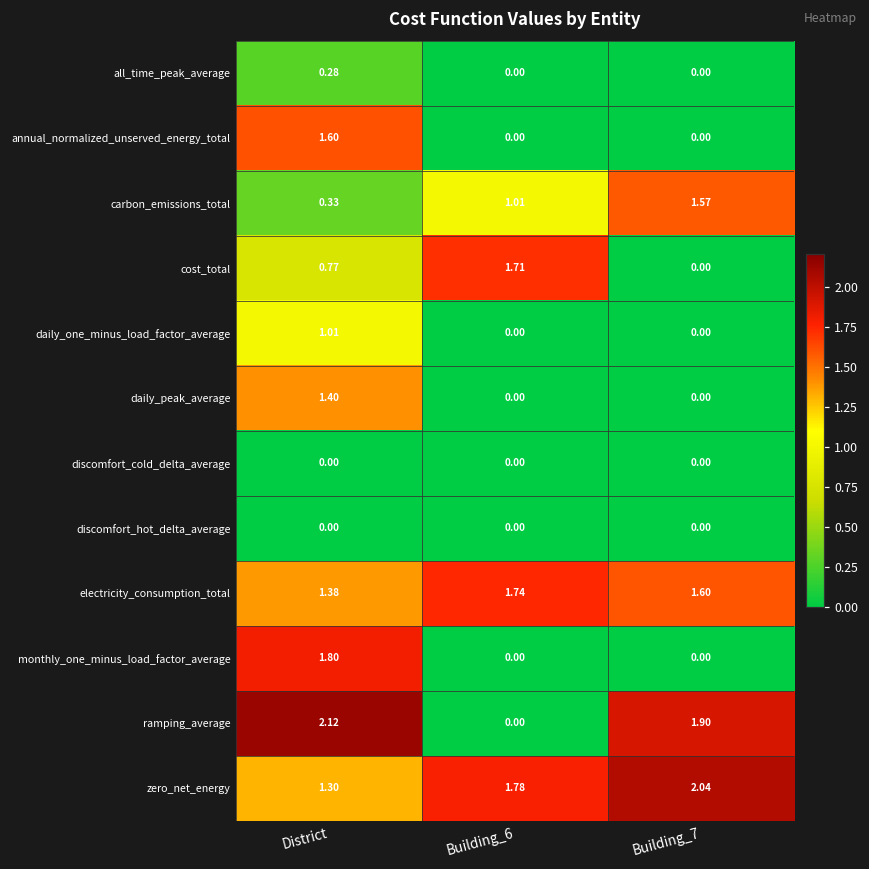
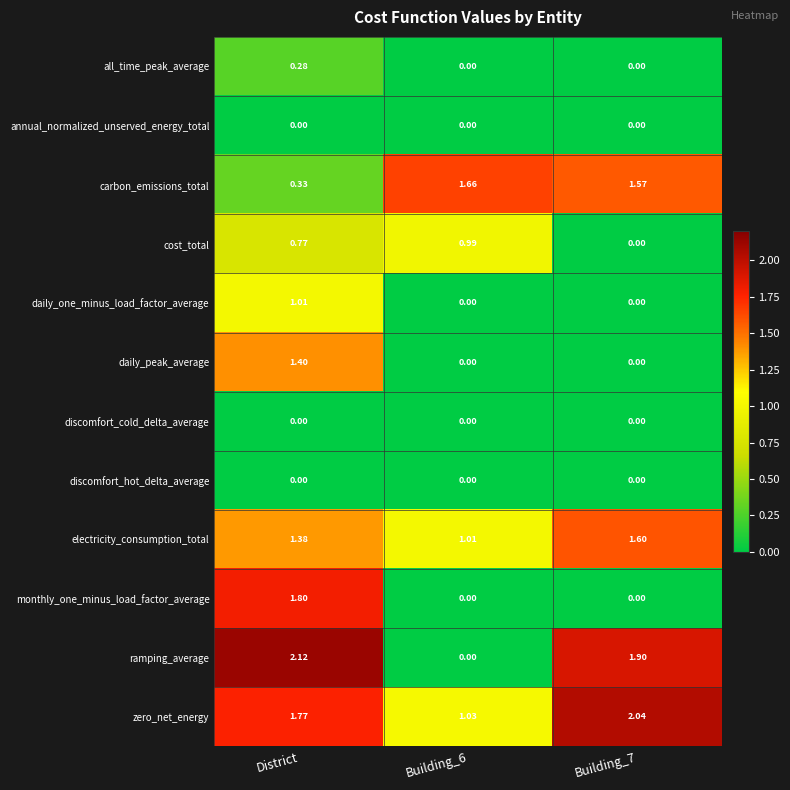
  {
    "all_time_peak_average": {
      "District": 0.28,
      "Building_6": 0.00,
      "Building_7": 0.00
    },
    "annual_normalized_unserved_energy_total": {
-     "District": 1.60,
+     "District": 0.00,
      "Building_6": 0.00,
      "Building_7": 0.00
    },
    "carbon_emissions_total": {
      "District": 0.33,
-     "Building_6": 1.01,
+     "Building_6": 1.66,
      "Building_7": 1.57
    },
    "cost_total": {
      "District": 0.77,
-     "Building_6": 1.71,
+     "Building_6": 0.99,
      "Building_7": 0.00
    },
    "daily_one_minus_load_factor_average": {
      "District": 1.01,
      "Building_6": 0.00,
      "Building_7": 0.00
    },
    "daily_peak_average": {
      "District": 1.40,
      "Building_6": 0.00,
      "Building_7": 0.00
    },
    "discomfort_cold_delta_average": {
      "District": 0.00,
      "Building_6": 0.00,
      "Building_7": 0.00
    },
    "discomfort_hot_delta_average": {
      "District": 0.00,
      "Building_6": 0.00,
      "Building_7": 0.00
    },
    "electricity_consumption_total": {
      "District": 1.38,
-     "Building_6": 1.74,
+     "Building_6": 1.01,
      "Building_7": 1.60
    },
    "monthly_one_minus_load_factor_average": {
      "District": 1.80,
      "Building_6": 0.00,
      "Building_7": 0.00
    },
    "ramping_average": {
      "District": 2.12,
      "Building_6": 0.00,
      "Building_7": 1.90
    },
    "zero_net_energy": {
-     "District": 1.30,
-     "Building_6": 1.78,
+     "District": 1.77,
+     "Building_6": 1.03,
      "Building_7": 2.04
    }
  }
